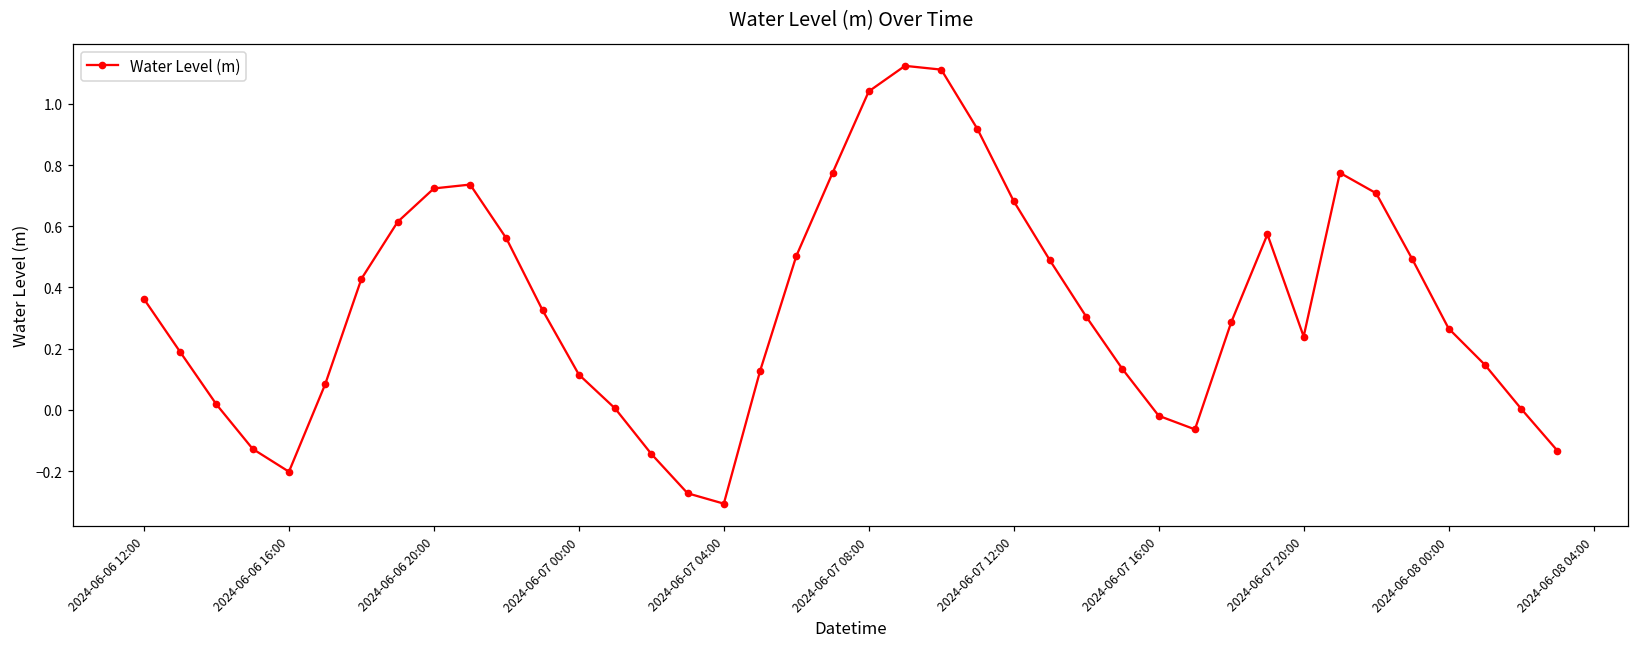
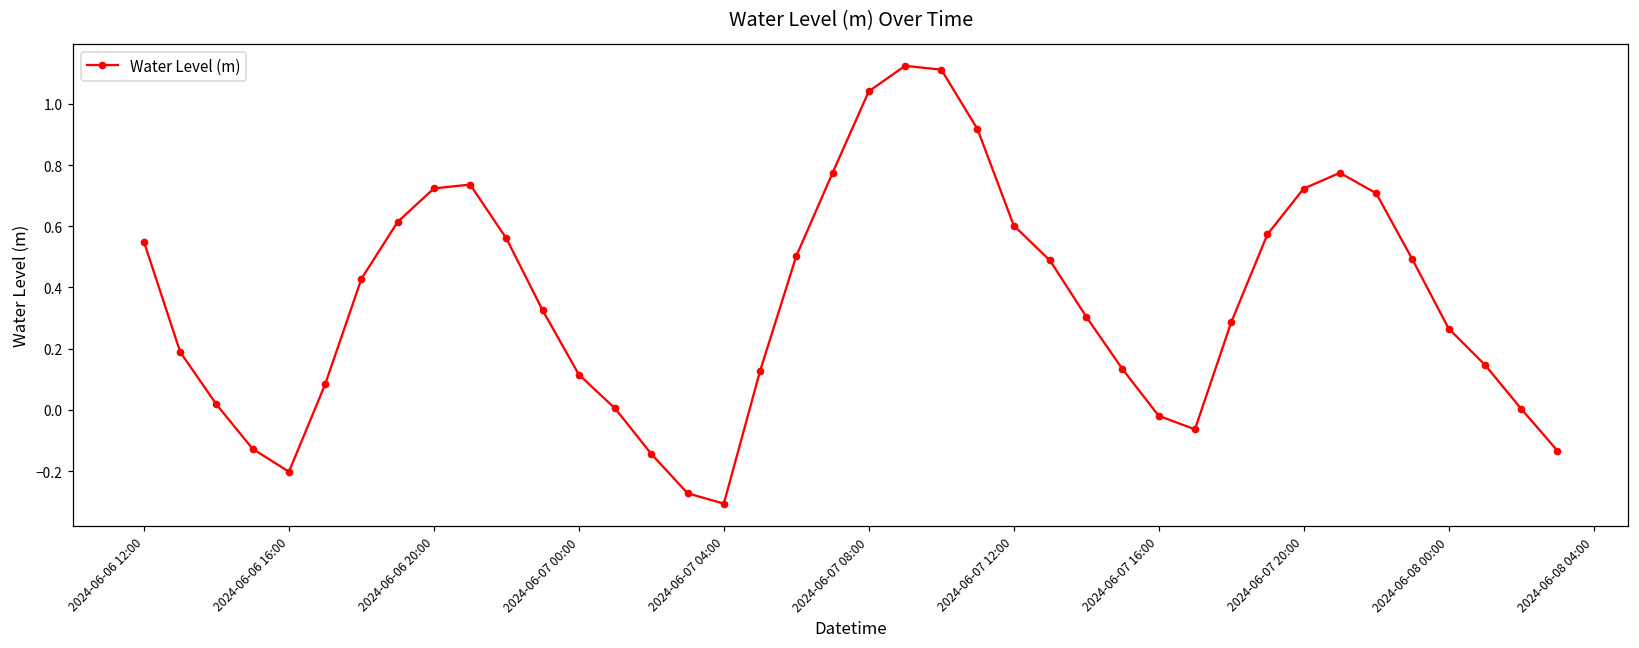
  {
-   "2024-06-06 12:00": 0.36,
+   "2024-06-06 12:00": 0.55,
    "2024-06-06 16:00": -0.20,
    "2024-06-06 20:00": 0.72,
    "2024-06-07 00:00": 0.12,
    "2024-06-07 04:00": -0.31,
    "2024-06-07 08:00": 1.04,
-   "2024-06-07 12:00": 0.68,
+   "2024-06-07 12:00": 0.60,
    "2024-06-07 16:00": -0.02,
-   "2024-06-07 20:00": 0.24,
+   "2024-06-07 20:00": 0.72,
    "2024-06-08 00:00": 0.27
  }
